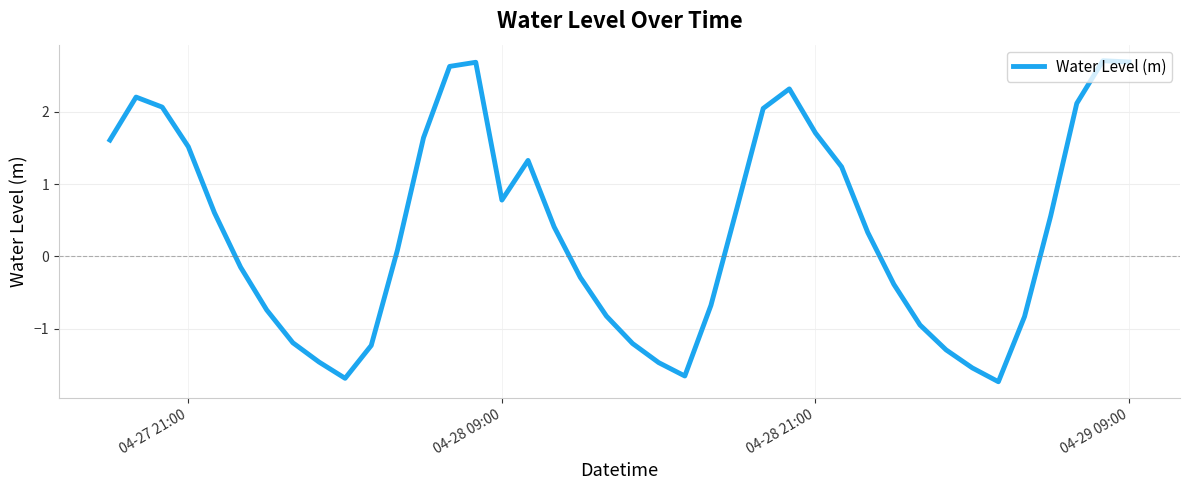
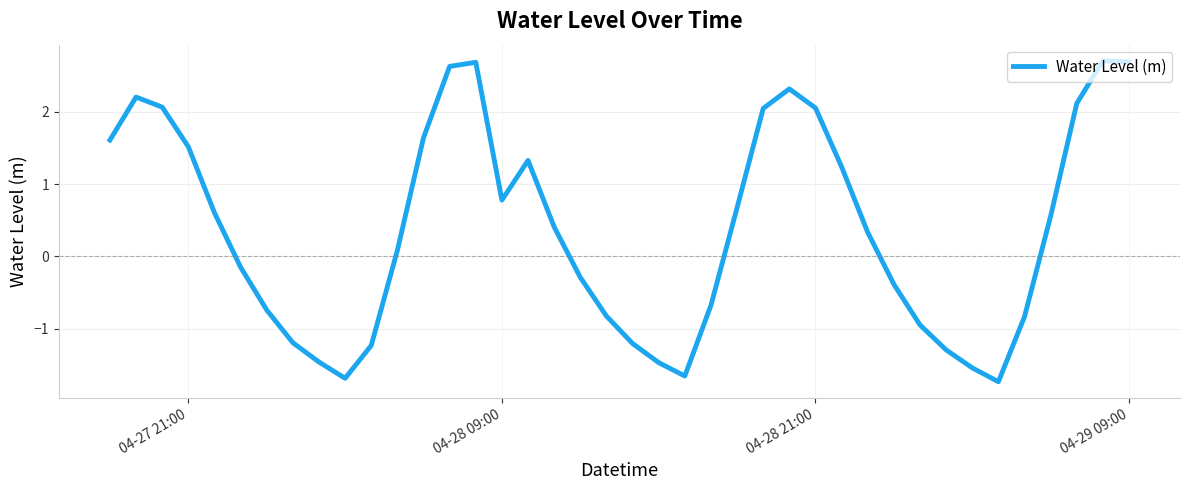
  {
    "04-27 21:00": 1.5,
    "04-28 09:00": 0.8,
-   "04-28 21:00": 1.7
+   "04-28 21:00": 2.1
  }
